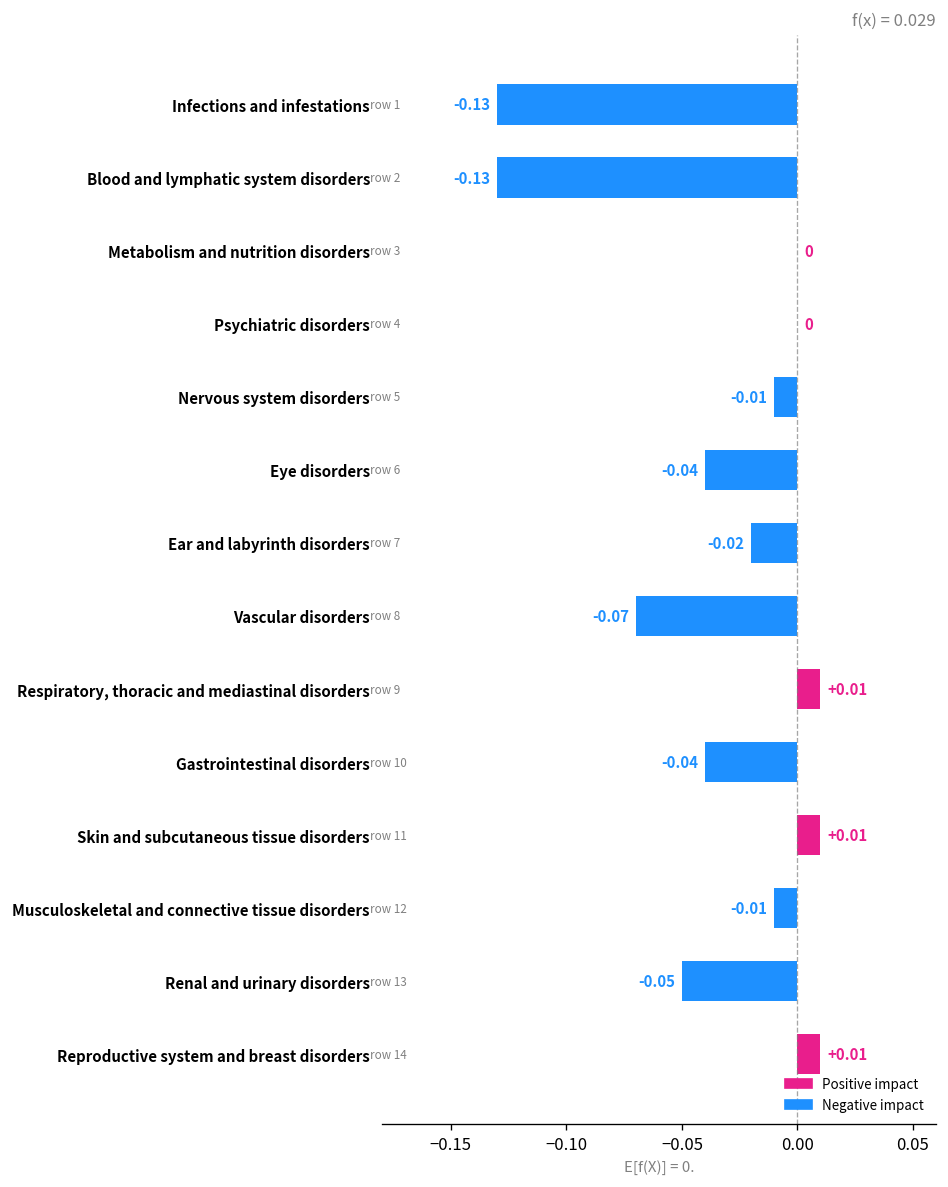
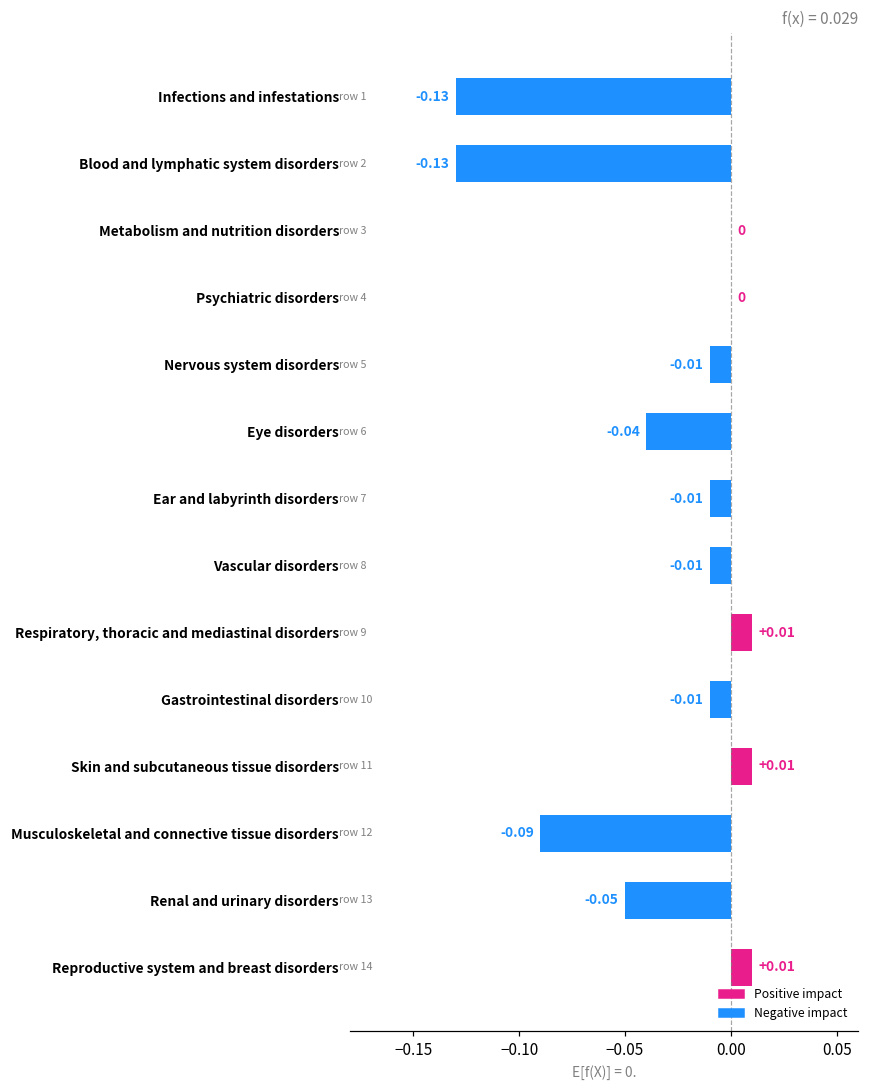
  {
    "Infections and infestations": "-0.13",
    "Blood and lymphatic system disorders": "-0.13",
    "Metabolism and nutrition disorders": "0",
    "Psychiatric disorders": "0",
    "Nervous system disorders": "-0.01",
    "Eye disorders": "-0.04",
-   "Ear and labyrinth disorders": "-0.02",
-   "Vascular disorders": "-0.07",
+   "Ear and labyrinth disorders": "-0.01",
+   "Vascular disorders": "-0.01",
    "Respiratory, thoracic and mediastinal disorders": "+0.01",
-   "Gastrointestinal disorders": "-0.04",
+   "Gastrointestinal disorders": "-0.01",
    "Skin and subcutaneous tissue disorders": "+0.01",
-   "Musculoskeletal and connective tissue disorders": "-0.01",
+   "Musculoskeletal and connective tissue disorders": "-0.09",
    "Renal and urinary disorders": "-0.05",
    "Reproductive system and breast disorders": "+0.01"
  }
